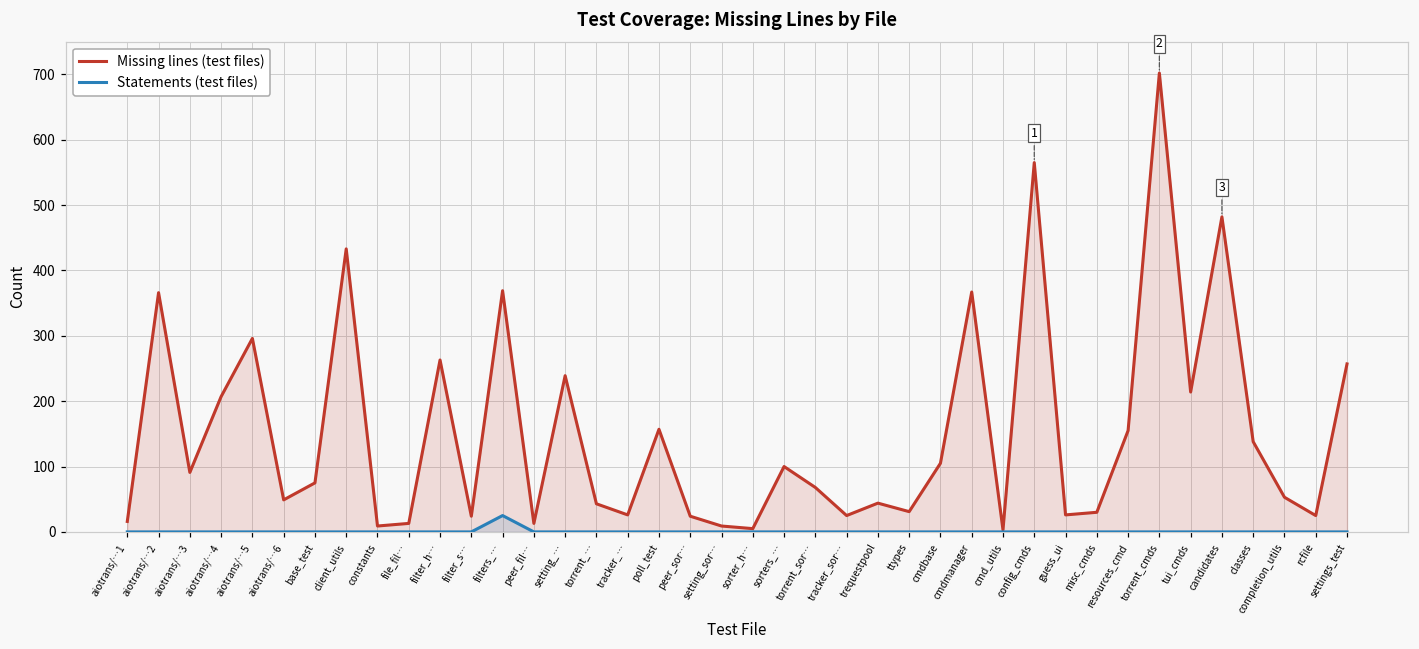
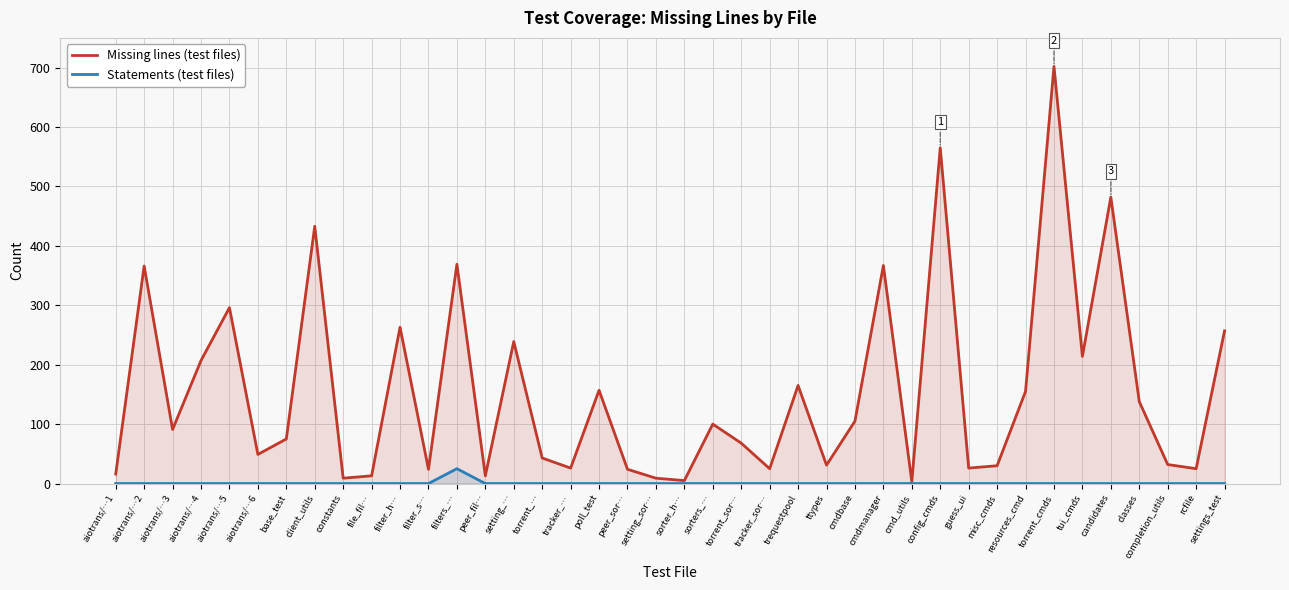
  {
    "Missing lines (test files)": {
      "aiotrans/…1": 20,
      "aiotrans/…2": 370,
      "aiotrans/…3": 90,
      "aiotrans/…4": 210,
      "aiotrans/…5": 300,
      "aiotrans/…6": 50,
      "base_test": 80,
      "client_utils": 430,
      "constants": 10,
      "file_fil…": 10,
      "filter_h…": 260,
      "filter_s…": 20,
      "filters_…": 370,
      "peer_fil…": 10,
      "setting_…": 240,
      "torrent_…": 40,
      "tracker_…": 30,
      "poll_test": 160,
      "peer_sor…": 20,
      "setting_sor…": 10,
      "sorter_h…": 10,
      "sorters_…": 100,
      "torrent_sor…": 70,
      "tracker_sor…": 30,
-     "trequestpool": 40,
+     "trequestpool": 170,
      "ttypes": 30,
      "cmdbase": 110,
      "cmdmanager": 370,
      "guess_ui": 30,
      "misc_cmds": 30,
      "resources_cmd": 160,
      "tui_cmds": 210,
      "classes": 140,
-     "completion_utils": 50,
+     "completion_utils": 30,
      "rcfile": 30,
      "settings_test": 260
    },
    "Statements (test files)": {
      "aiotrans/…1": 0,
      "aiotrans/…2": 0,
      "aiotrans/…3": 0,
      "aiotrans/…4": 0,
      "aiotrans/…5": 0,
      "aiotrans/…6": 0,
      "base_test": 0,
      "client_utils": 0,
      "constants": 0,
      "file_fil…": 0,
      "filter_h…": 0,
      "filter_s…": 0,
      "filters_…": 30,
      "peer_fil…": 0,
      "setting_…": 0,
      "torrent_…": 0,
      "tracker_…": 0,
      "poll_test": 0,
      "peer_sor…": 0,
      "setting_sor…": 0,
      "sorter_h…": 0,
      "sorters_…": 0,
      "torrent_sor…": 0,
      "tracker_sor…": 0,
      "trequestpool": 0,
      "ttypes": 0,
      "cmdbase": 0,
      "cmdmanager": 0,
      "config_cmds": 0,
      "guess_ui": 0,
      "misc_cmds": 0,
      "resources_cmd": 0,
      "torrent_cmds": 0,
      "tui_cmds": 0,
      "candidates": 0,
      "classes": 0,
      "completion_utils": 0,
      "rcfile": 0,
      "settings_test": 0
    }
  }
